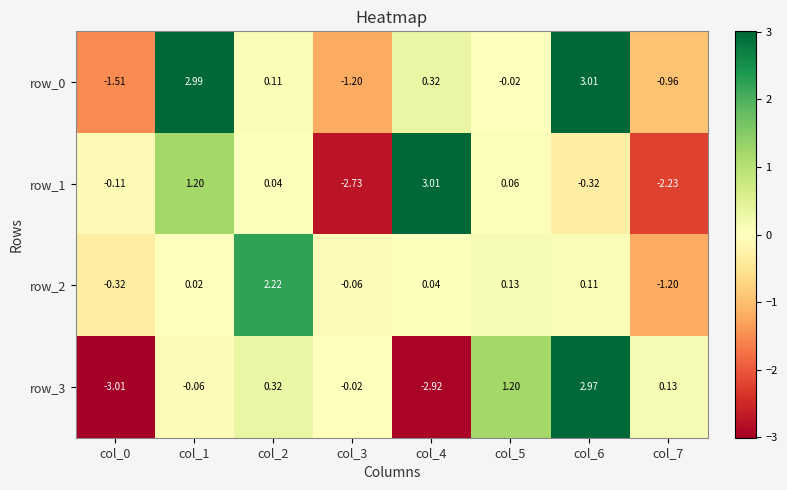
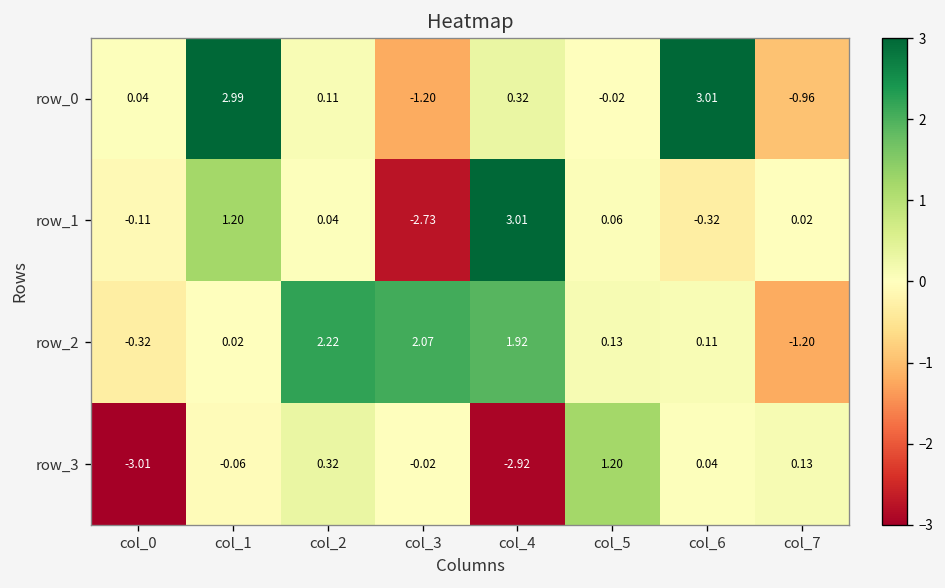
  {
    "row_0": {
-     "col_0": -1.51,
+     "col_0": 0.04,
      "col_1": 2.99,
      "col_2": 0.11,
      "col_3": -1.20,
      "col_4": 0.32,
      "col_5": -0.02,
      "col_6": 3.01,
      "col_7": -0.96
    },
    "row_1": {
      "col_0": -0.11,
      "col_1": 1.20,
      "col_2": 0.04,
      "col_3": -2.73,
      "col_4": 3.01,
      "col_5": 0.06,
      "col_6": -0.32,
-     "col_7": -2.23
+     "col_7": 0.02
    },
    "row_2": {
      "col_0": -0.32,
      "col_1": 0.02,
      "col_2": 2.22,
-     "col_3": -0.06,
-     "col_4": 0.04,
+     "col_3": 2.07,
+     "col_4": 1.92,
      "col_5": 0.13,
      "col_6": 0.11,
      "col_7": -1.20
    },
    "row_3": {
      "col_0": -3.01,
      "col_1": -0.06,
      "col_2": 0.32,
      "col_3": -0.02,
      "col_4": -2.92,
      "col_5": 1.20,
-     "col_6": 2.97,
+     "col_6": 0.04,
      "col_7": 0.13
    }
  }
